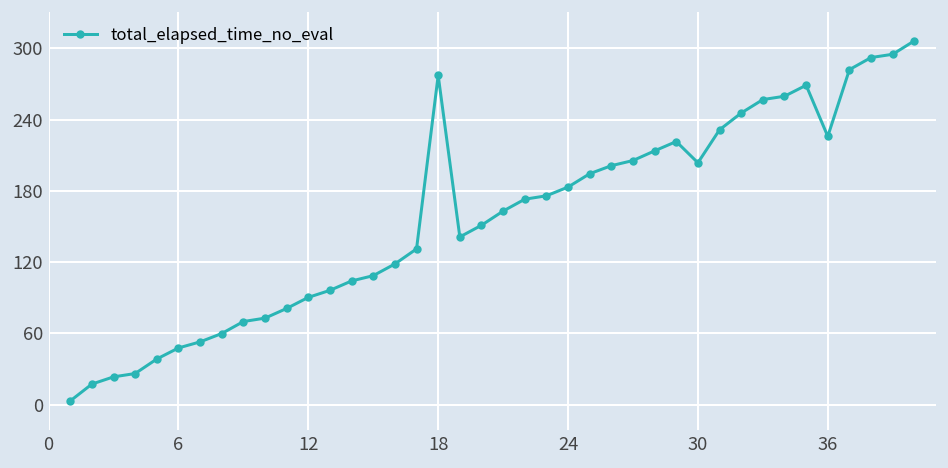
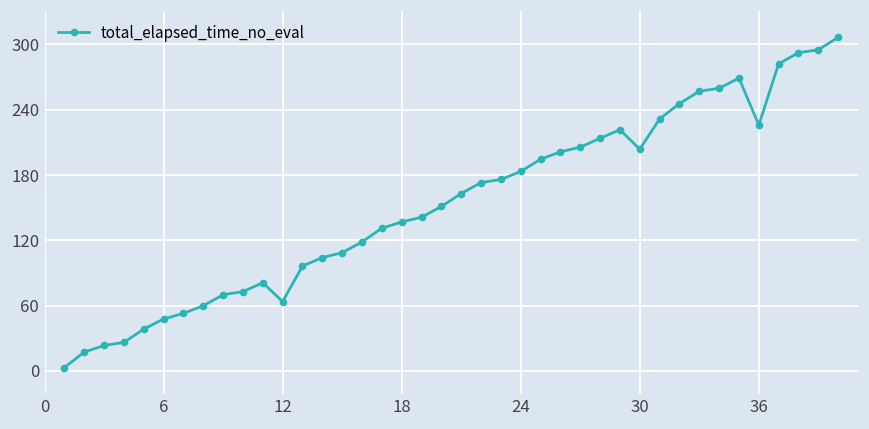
  {
    "6": 50,
-   "12": 90,
-   "18": 280,
+   "12": 60,
+   "18": 140,
    "24": 180,
    "30": 200,
    "36": 230
  }
